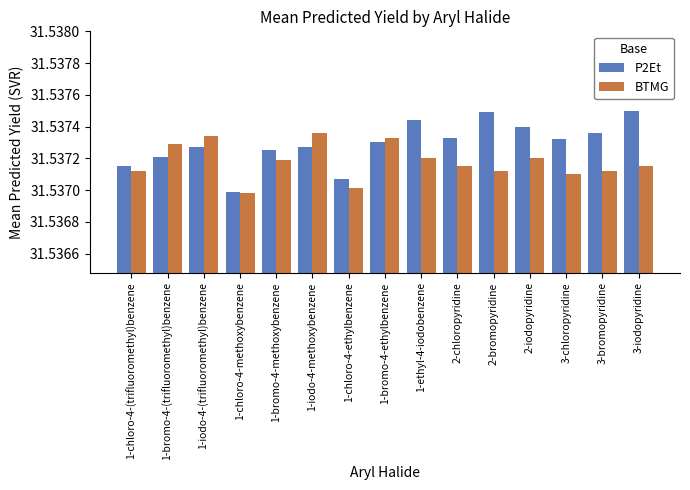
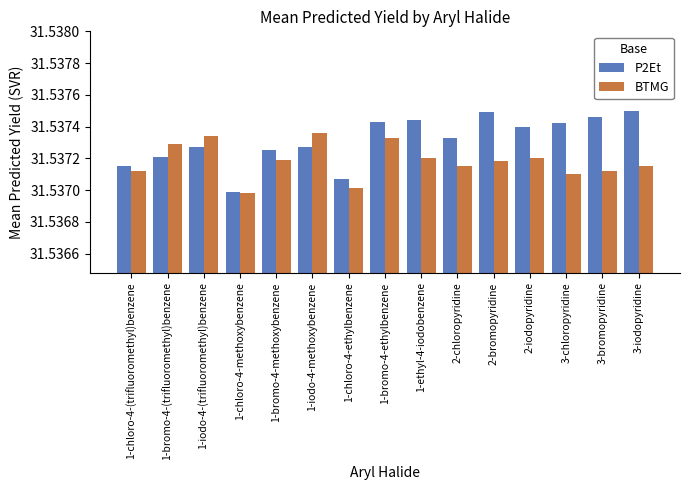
  {
    "P2Et": {
      "1-chloro-4-(trifluoromethyl)benzene": 31.53715,
      "1-bromo-4-(trifluoromethyl)benzene": 31.53721,
      "1-iodo-4-(trifluoromethyl)benzene": 31.53727,
      "1-chloro-4-methoxybenzene": 31.53699,
      "1-bromo-4-methoxybenzene": 31.53725,
      "1-iodo-4-methoxybenzene": 31.53727,
      "1-chloro-4-ethylbenzene": 31.53707,
-     "1-bromo-4-ethylbenzene": 31.53730,
+     "1-bromo-4-ethylbenzene": 31.53743,
      "1-ethyl-4-iodobenzene": 31.53744,
      "2-chloropyridine": 31.53733,
      "2-bromopyridine": 31.53749,
      "2-iodopyridine": 31.53740,
-     "3-chloropyridine": 31.53732,
-     "3-bromopyridine": 31.53736,
+     "3-chloropyridine": 31.53742,
+     "3-bromopyridine": 31.53746,
      "3-iodopyridine": 31.53750
    },
    "BTMG": {
      "1-chloro-4-(trifluoromethyl)benzene": 31.53712,
      "1-bromo-4-(trifluoromethyl)benzene": 31.53729,
      "1-iodo-4-(trifluoromethyl)benzene": 31.53734,
      "1-chloro-4-methoxybenzene": 31.53698,
      "1-bromo-4-methoxybenzene": 31.53719,
      "1-iodo-4-methoxybenzene": 31.53736,
      "1-chloro-4-ethylbenzene": 31.53701,
      "1-bromo-4-ethylbenzene": 31.53733,
      "1-ethyl-4-iodobenzene": 31.53720,
      "2-chloropyridine": 31.53715,
-     "2-bromopyridine": 31.53712,
+     "2-bromopyridine": 31.53718,
      "2-iodopyridine": 31.53720,
      "3-chloropyridine": 31.53710,
      "3-bromopyridine": 31.53712,
      "3-iodopyridine": 31.53715
    }
  }
